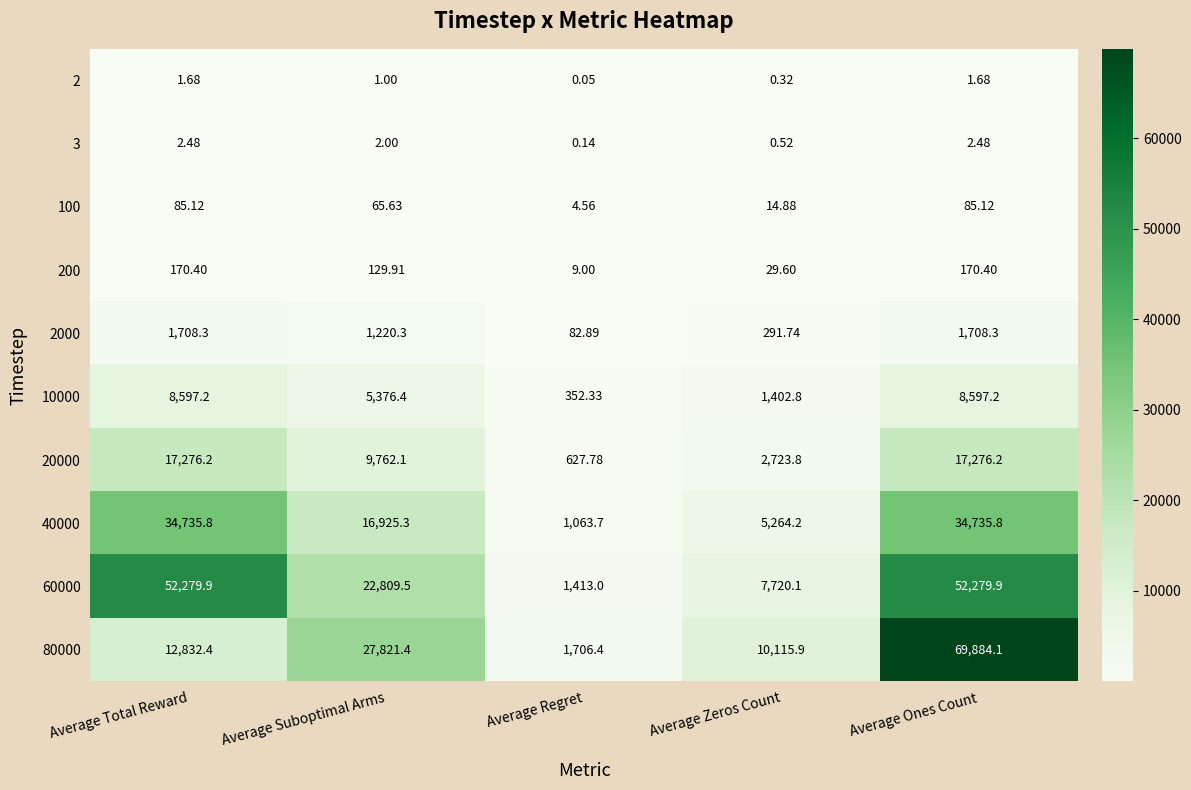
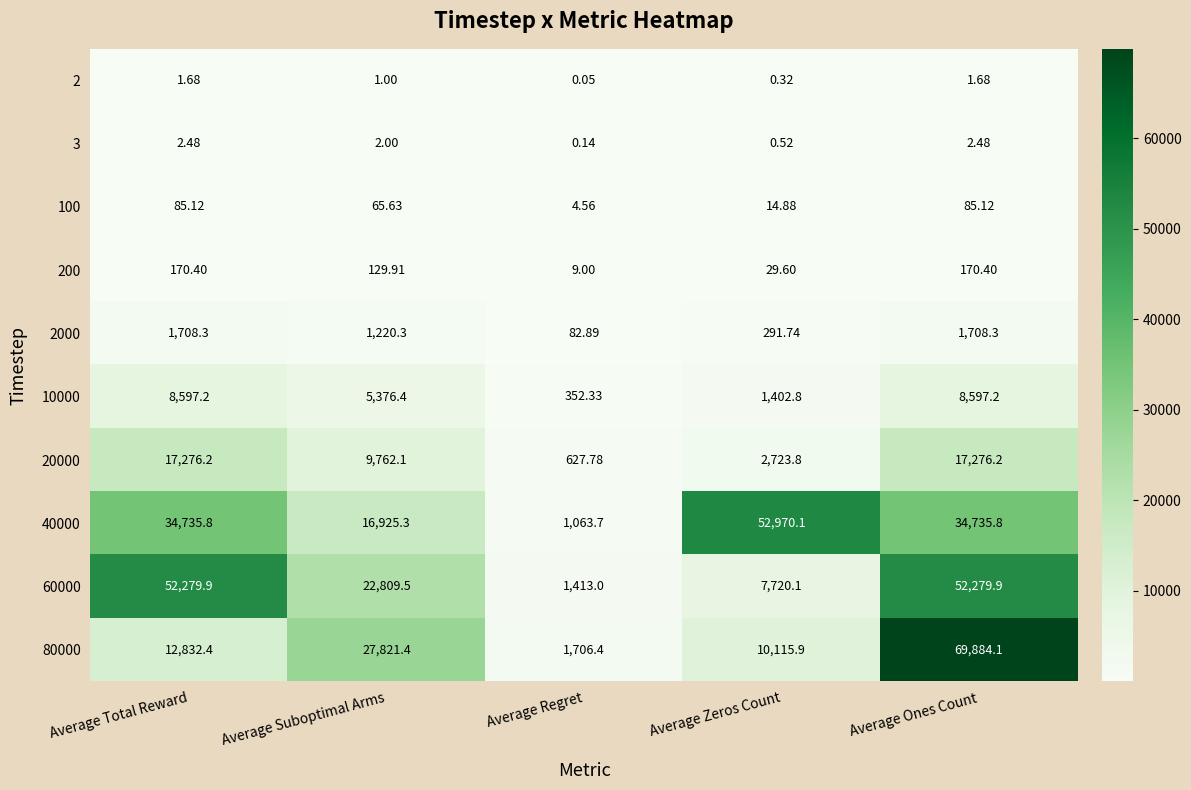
  {
    "2": {
      "Average Total Reward": "1.68",
      "Average Suboptimal Arms": "1.00",
      "Average Regret": "0.05",
      "Average Zeros Count": "0.32",
      "Average Ones Count": "1.68"
    },
    "3": {
      "Average Total Reward": "2.48",
      "Average Suboptimal Arms": "2.00",
      "Average Regret": "0.14",
      "Average Zeros Count": "0.52",
      "Average Ones Count": "2.48"
    },
    "100": {
      "Average Total Reward": "85.12",
      "Average Suboptimal Arms": "65.63",
      "Average Regret": "4.56",
      "Average Zeros Count": "14.88",
      "Average Ones Count": "85.12"
    },
    "200": {
      "Average Total Reward": "170.40",
      "Average Suboptimal Arms": "129.91",
      "Average Regret": "9.00",
      "Average Zeros Count": "29.60",
      "Average Ones Count": "170.40"
    },
    "2000": {
      "Average Total Reward": "1,708.3",
      "Average Suboptimal Arms": "1,220.3",
      "Average Regret": "82.89",
      "Average Zeros Count": "291.74",
      "Average Ones Count": "1,708.3"
    },
    "10000": {
      "Average Total Reward": "8,597.2",
      "Average Suboptimal Arms": "5,376.4",
      "Average Regret": "352.33",
      "Average Zeros Count": "1,402.8",
      "Average Ones Count": "8,597.2"
    },
    "20000": {
      "Average Total Reward": "17,276.2",
      "Average Suboptimal Arms": "9,762.1",
      "Average Regret": "627.78",
      "Average Zeros Count": "2,723.8",
      "Average Ones Count": "17,276.2"
    },
    "40000": {
      "Average Total Reward": "34,735.8",
      "Average Suboptimal Arms": "16,925.3",
      "Average Regret": "1,063.7",
-     "Average Zeros Count": "5,264.2",
+     "Average Zeros Count": "52,970.1",
      "Average Ones Count": "34,735.8"
    },
    "60000": {
      "Average Total Reward": "52,279.9",
      "Average Suboptimal Arms": "22,809.5",
      "Average Regret": "1,413.0",
      "Average Zeros Count": "7,720.1",
      "Average Ones Count": "52,279.9"
    },
    "80000": {
      "Average Total Reward": "12,832.4",
      "Average Suboptimal Arms": "27,821.4",
      "Average Regret": "1,706.4",
      "Average Zeros Count": "10,115.9",
      "Average Ones Count": "69,884.1"
    }
  }
